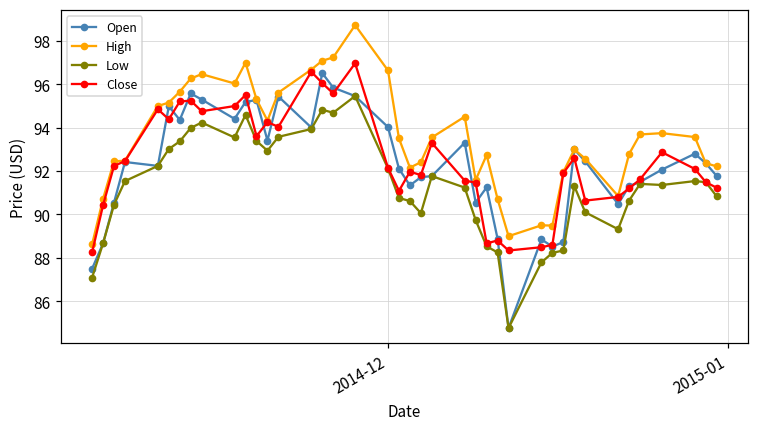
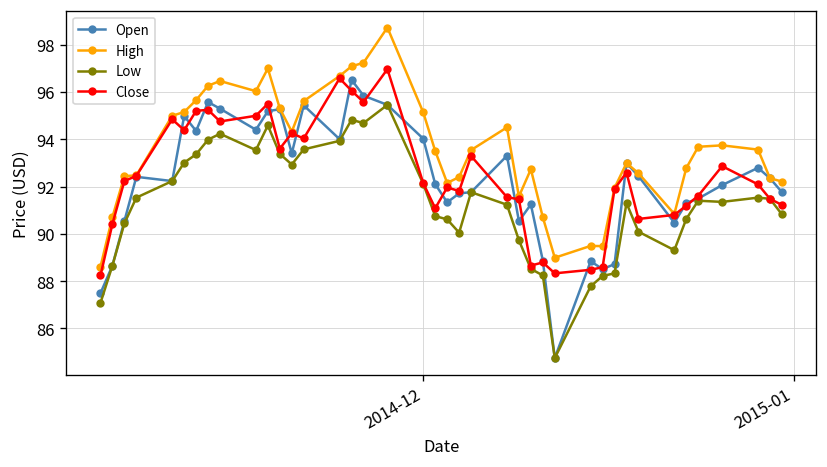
  {
    "Open": {
      "2014-12": 94.0
    },
    "High": {
-     "2014-12": 96.6
+     "2014-12": 95.1
    }
  }
